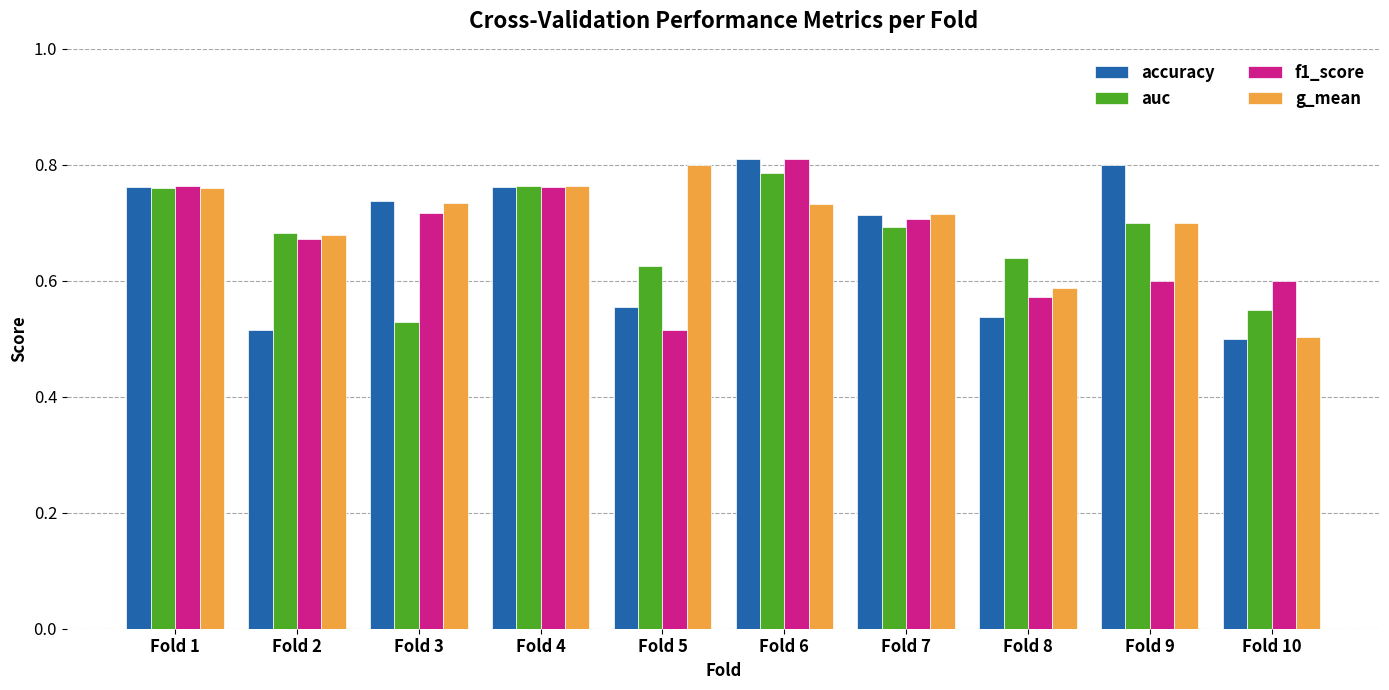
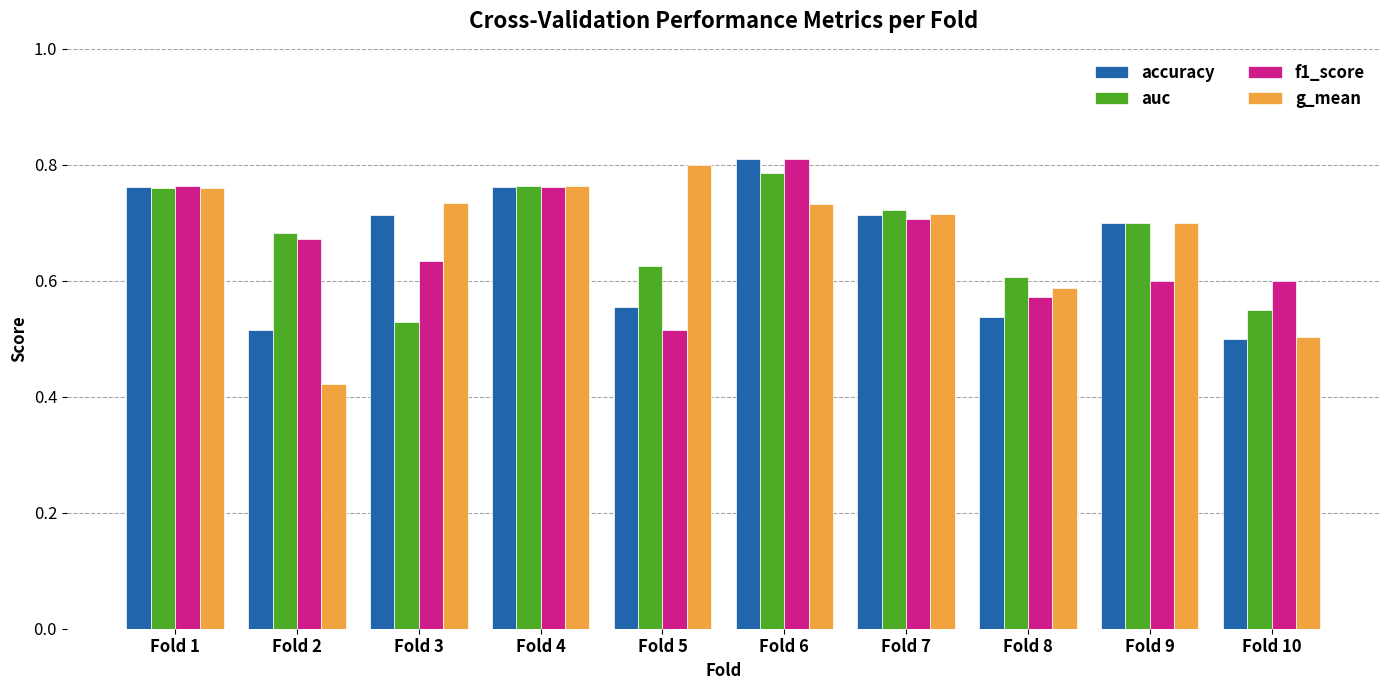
  {
    "accuracy": {
      "Fold 1": 0.76,
      "Fold 2": 0.52,
-     "Fold 3": 0.74,
+     "Fold 3": 0.71,
      "Fold 4": 0.76,
      "Fold 5": 0.56,
      "Fold 6": 0.81,
      "Fold 7": 0.71,
      "Fold 8": 0.54,
-     "Fold 9": 0.8,
+     "Fold 9": 0.7,
      "Fold 10": 0.50
    },
    "auc": {
      "Fold 1": 0.76,
      "Fold 2": 0.68,
      "Fold 3": 0.53,
      "Fold 4": 0.76,
      "Fold 5": 0.63,
      "Fold 6": 0.79,
-     "Fold 7": 0.69,
-     "Fold 8": 0.64,
+     "Fold 7": 0.72,
+     "Fold 8": 0.61,
      "Fold 9": 0.70,
      "Fold 10": 0.55
    },
    "f1_score": {
      "Fold 1": 0.76,
      "Fold 2": 0.67,
-     "Fold 3": 0.72,
+     "Fold 3": 0.63,
      "Fold 4": 0.76,
      "Fold 5": 0.51,
      "Fold 6": 0.81,
      "Fold 7": 0.71,
      "Fold 8": 0.57,
      "Fold 9": 0.60,
      "Fold 10": 0.60
    },
    "g_mean": {
      "Fold 1": 0.76,
-     "Fold 2": 0.68,
+     "Fold 2": 0.42,
      "Fold 3": 0.73,
      "Fold 4": 0.76,
      "Fold 5": 0.80,
      "Fold 6": 0.73,
      "Fold 7": 0.72,
      "Fold 8": 0.59,
      "Fold 9": 0.70,
      "Fold 10": 0.50
    }
  }
